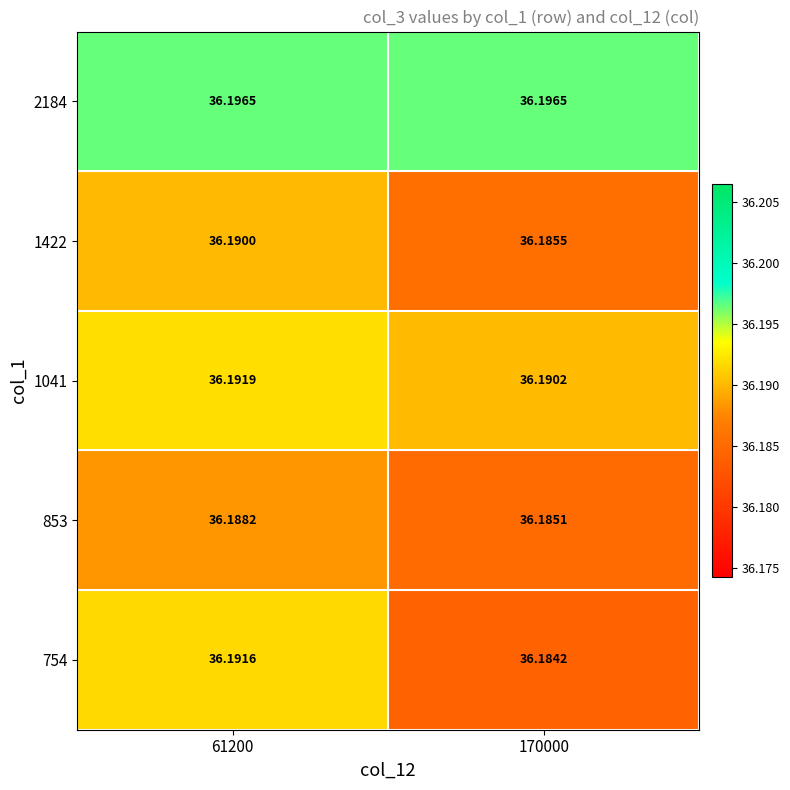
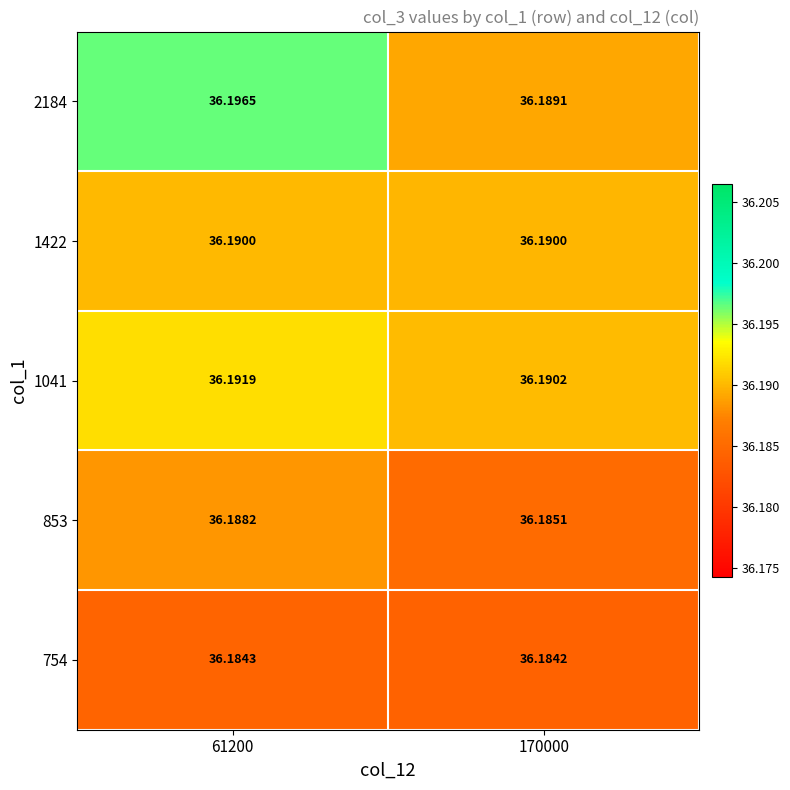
  {
    "2184": {
      "61200": 36.1965,
-     "170000": 36.1965
+     "170000": 36.1891
    },
    "1422": {
      "61200": 36.1900,
-     "170000": 36.1855
+     "170000": 36.1900
    },
    "1041": {
      "61200": 36.1919,
      "170000": 36.1902
    },
    "853": {
      "61200": 36.1882,
      "170000": 36.1851
    },
    "754": {
-     "61200": 36.1916,
+     "61200": 36.1843,
      "170000": 36.1842
    }
  }
